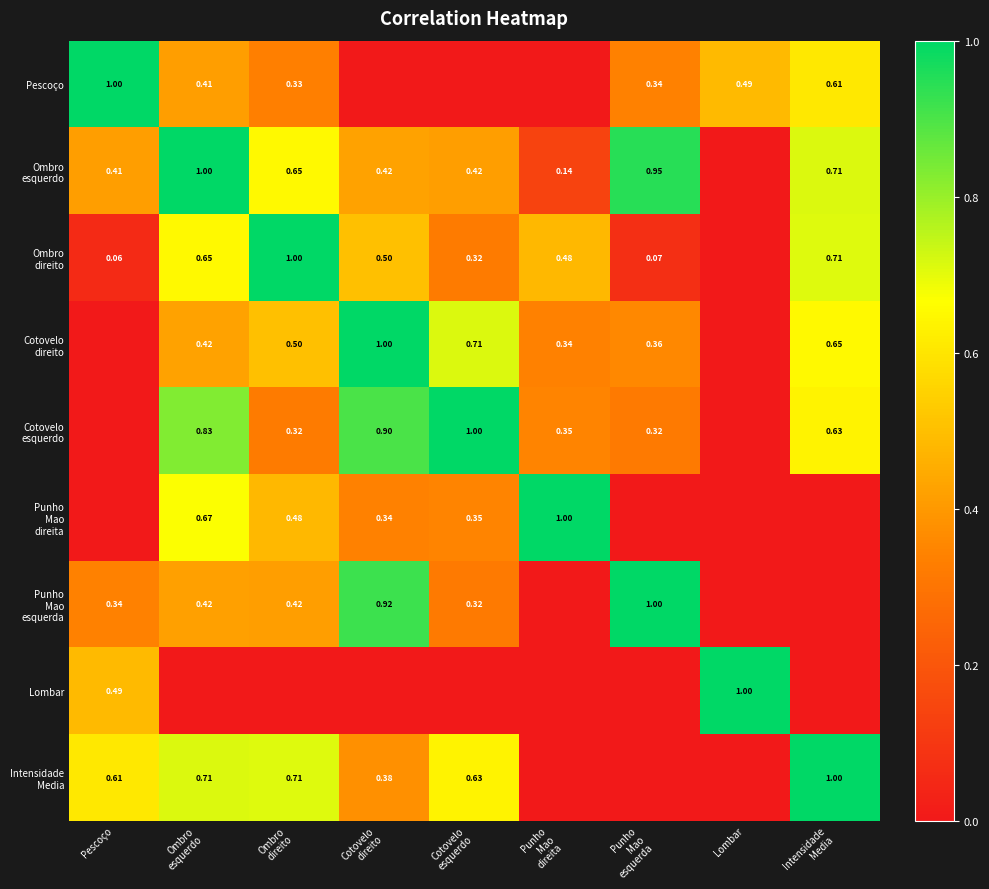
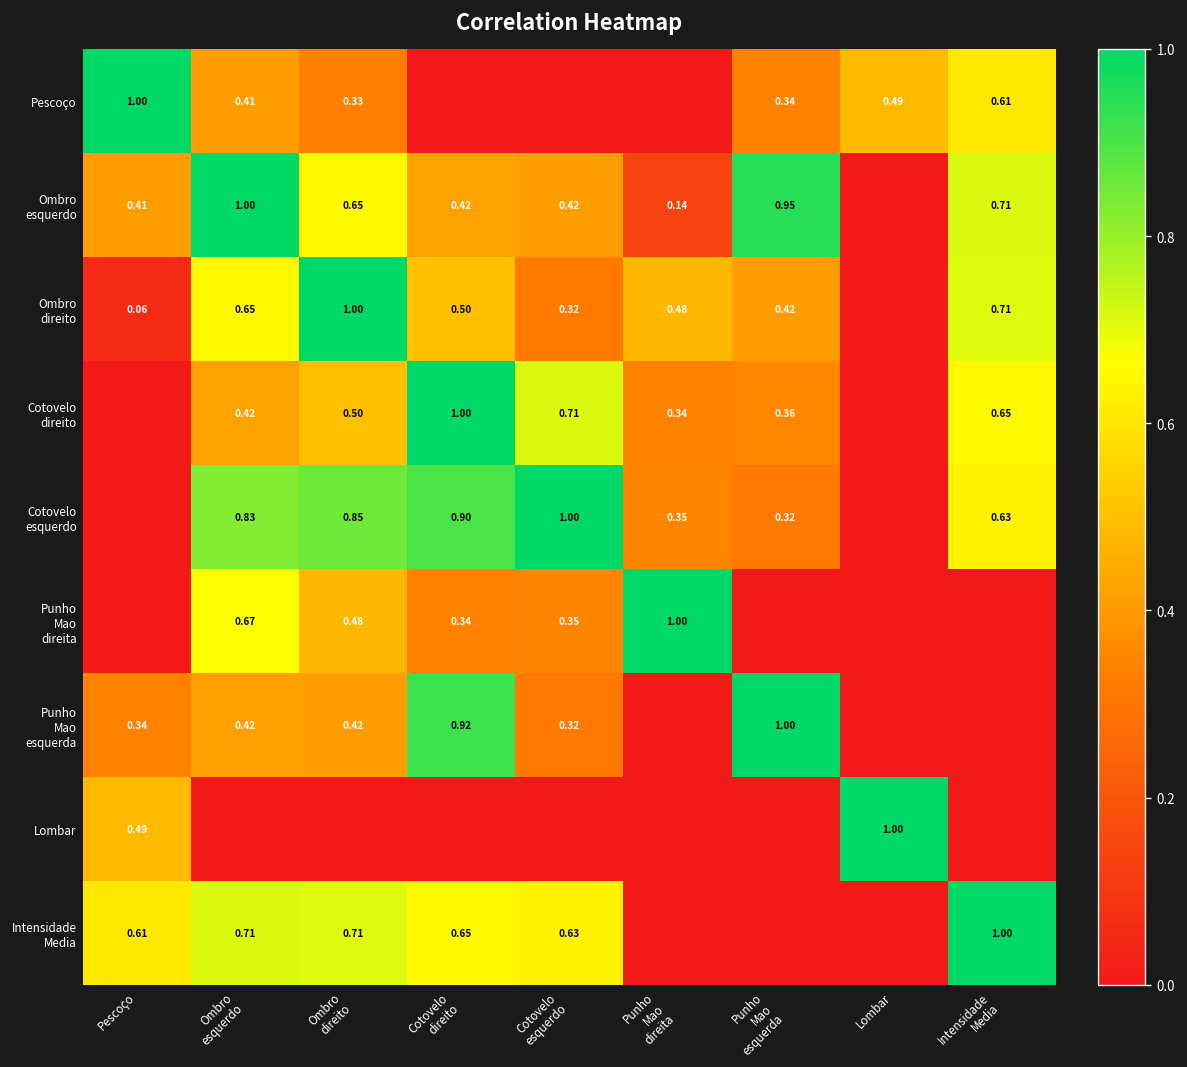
  {
    "Pescoço": {
      "Pescoço": 1.00,
      "Ombro esquerdo": 0.41,
      "Ombro direito": 0.33,
      "Punho Mao esquerda": 0.34,
      "Lombar": 0.49,
      "Intensidade Media": 0.61
    },
    "Ombro esquerdo": {
      "Pescoço": 0.41,
      "Ombro esquerdo": 1.00,
      "Ombro direito": 0.65,
      "Cotovelo direito": 0.42,
      "Cotovelo esquerdo": 0.42,
      "Punho Mao direita": 0.14,
      "Punho Mao esquerda": 0.95,
      "Intensidade Media": 0.71
    },
    "Ombro direito": {
      "Pescoço": 0.06,
      "Ombro esquerdo": 0.65,
      "Ombro direito": 1.00,
      "Cotovelo direito": 0.50,
      "Cotovelo esquerdo": 0.32,
      "Punho Mao direita": 0.48,
-     "Punho Mao esquerda": 0.07,
+     "Punho Mao esquerda": 0.42,
      "Intensidade Media": 0.71
    },
    "Cotovelo direito": {
      "Ombro esquerdo": 0.42,
      "Ombro direito": 0.50,
      "Cotovelo direito": 1.00,
      "Cotovelo esquerdo": 0.71,
      "Punho Mao direita": 0.34,
      "Punho Mao esquerda": 0.36,
      "Intensidade Media": 0.65
    },
    "Cotovelo esquerdo": {
      "Ombro esquerdo": 0.83,
-     "Ombro direito": 0.32,
+     "Ombro direito": 0.85,
      "Cotovelo direito": 0.90,
      "Cotovelo esquerdo": 1.00,
      "Punho Mao direita": 0.35,
      "Punho Mao esquerda": 0.32,
      "Intensidade Media": 0.63
    },
    "Punho Mao direita": {
      "Ombro esquerdo": 0.67,
      "Ombro direito": 0.48,
      "Cotovelo direito": 0.34,
      "Cotovelo esquerdo": 0.35,
      "Punho Mao direita": 1.00
    },
    "Punho Mao esquerda": {
      "Pescoço": 0.34,
      "Ombro esquerdo": 0.42,
      "Ombro direito": 0.42,
      "Cotovelo direito": 0.92,
      "Cotovelo esquerdo": 0.32,
      "Punho Mao esquerda": 1.00
    },
    "Lombar": {
      "Pescoço": 0.49,
      "Lombar": 1.00
    },
    "Intensidade Media": {
      "Pescoço": 0.61,
      "Ombro esquerdo": 0.71,
      "Ombro direito": 0.71,
-     "Cotovelo direito": 0.38,
+     "Cotovelo direito": 0.65,
      "Cotovelo esquerdo": 0.63,
      "Intensidade Media": 1.00
    }
  }
